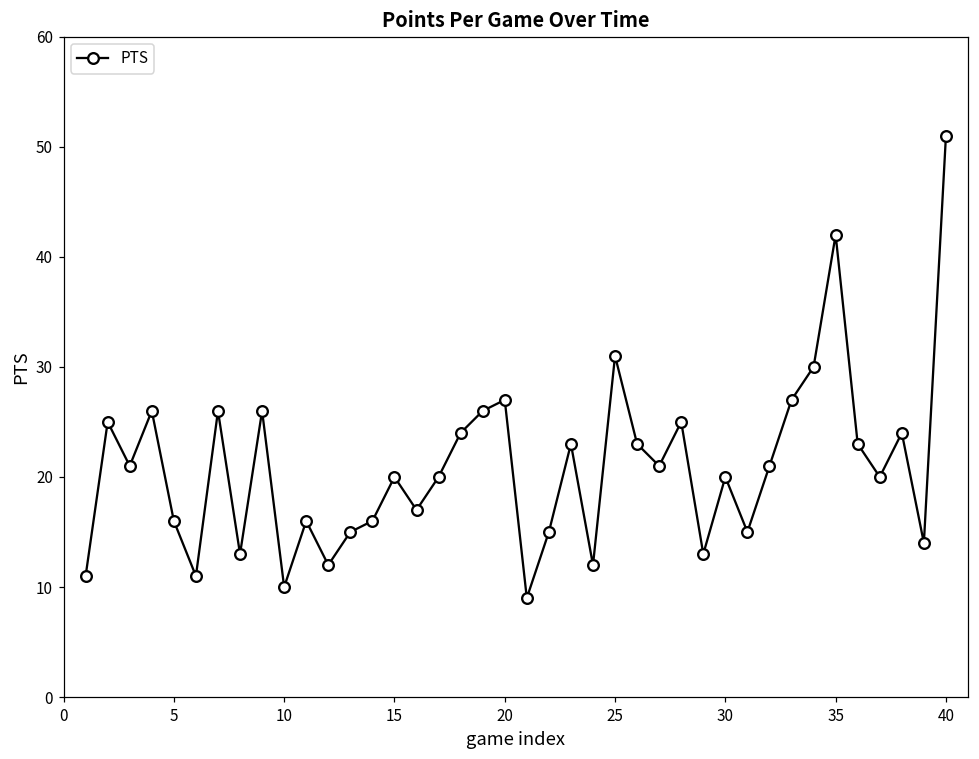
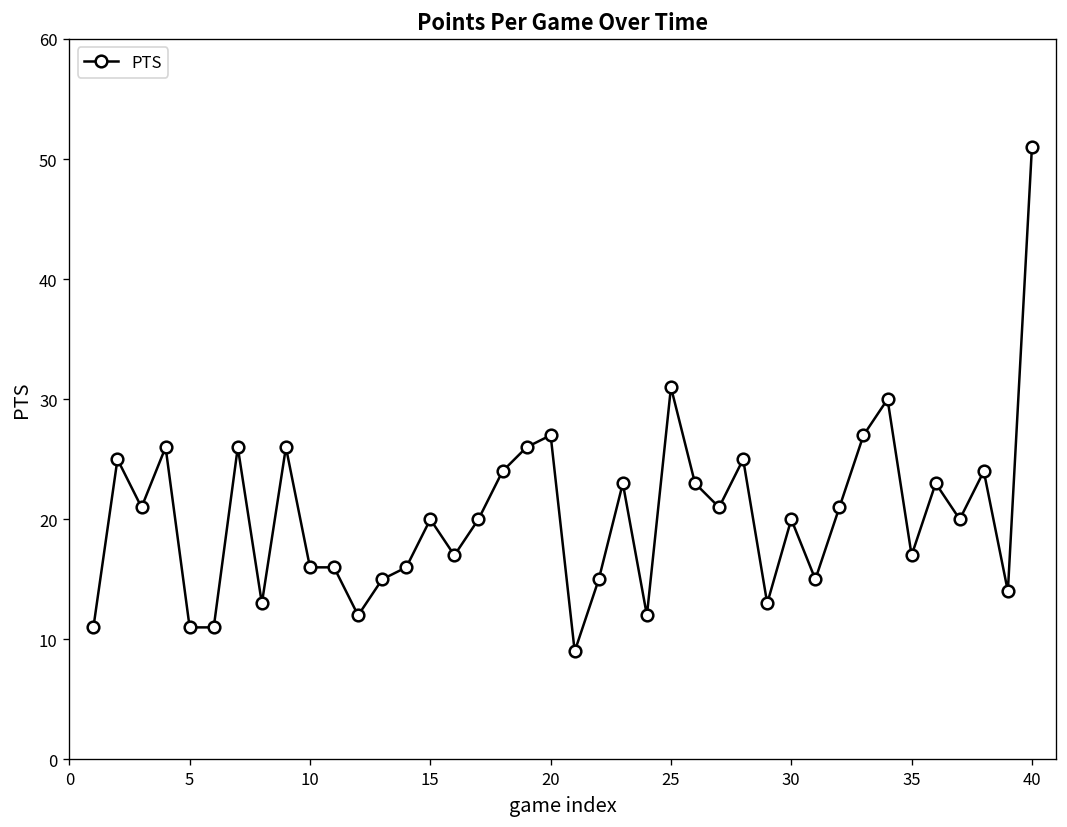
  {
-   "5": 16,
-   "10": 10,
+   "5": 11,
+   "10": 16,
    "15": 20,
    "20": 27,
    "25": 31,
    "30": 20,
-   "35": 42,
+   "35": 17,
    "40": 51
  }
